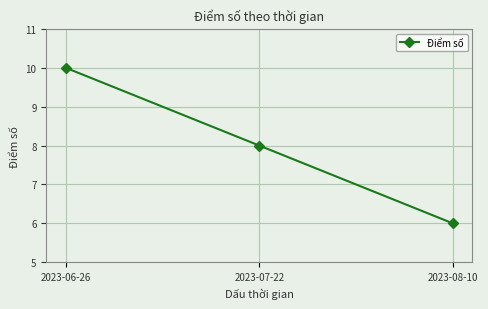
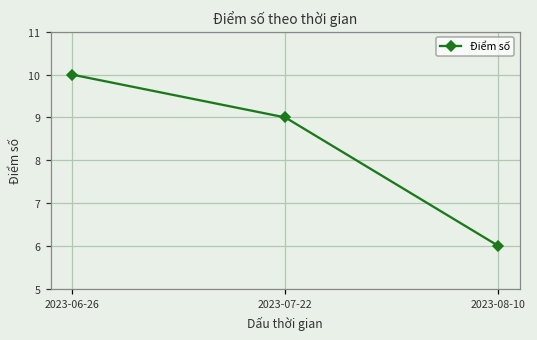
  {
    "2023-06-26": 10,
-   "2023-07-22": 8,
+   "2023-07-22": 9,
    "2023-08-10": 6
  }
